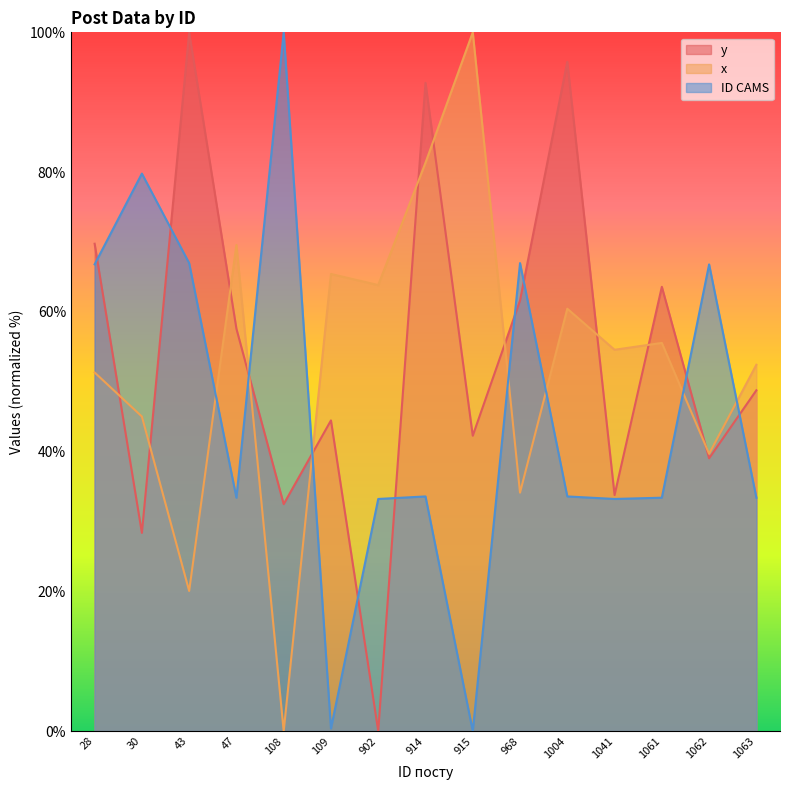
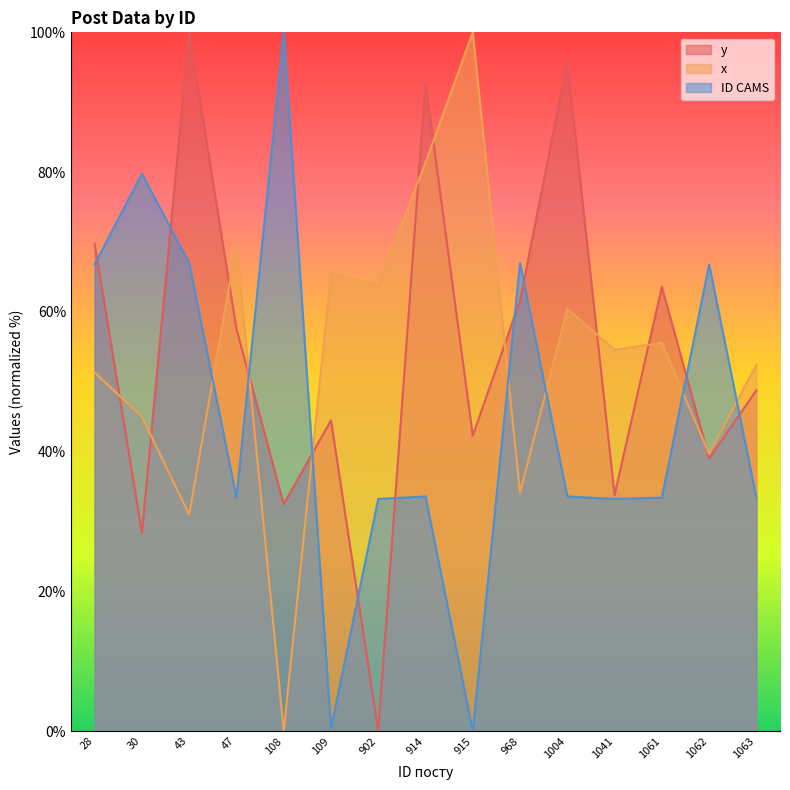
  {
    "y": {
      "28": "70%",
      "30": "28%",
      "43": "100%",
      "47": "58%",
      "108": "32%",
      "109": "44%",
      "902": "0%",
      "914": "93%",
      "915": "42%",
      "968": "62%",
      "1004": "96%",
      "1041": "34%",
      "1061": "64%",
      "1062": "39%",
      "1063": "49%"
    },
    "x": {
      "28": "51%",
      "30": "45%",
-     "43": "20%",
+     "43": "31%",
      "47": "70%",
      "108": "0%",
      "109": "65%",
      "902": "64%",
      "914": "81%",
      "915": "100%",
      "968": "34%",
      "1004": "60%",
      "1041": "55%",
      "1061": "56%",
      "1062": "40%",
      "1063": "52%"
    },
    "ID CAMS": {
      "28": "67%",
      "30": "80%",
      "43": "67%",
      "47": "33%",
      "108": "100%",
      "109": "0%",
      "902": "33%",
      "914": "34%",
      "915": "0%",
      "968": "67%",
      "1004": "34%",
      "1041": "33%",
      "1061": "33%",
      "1062": "67%",
      "1063": "33%"
    }
  }
